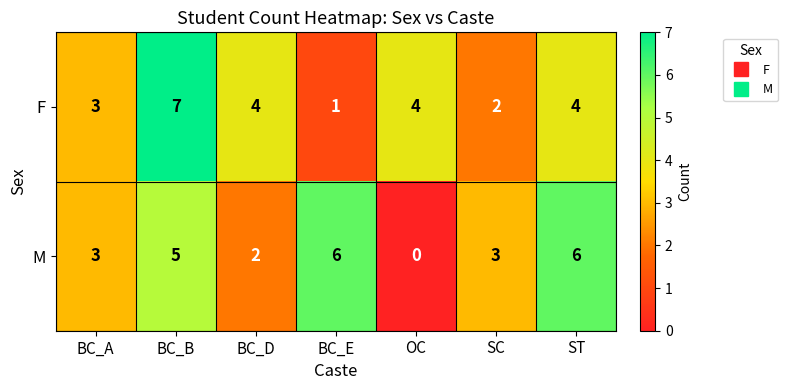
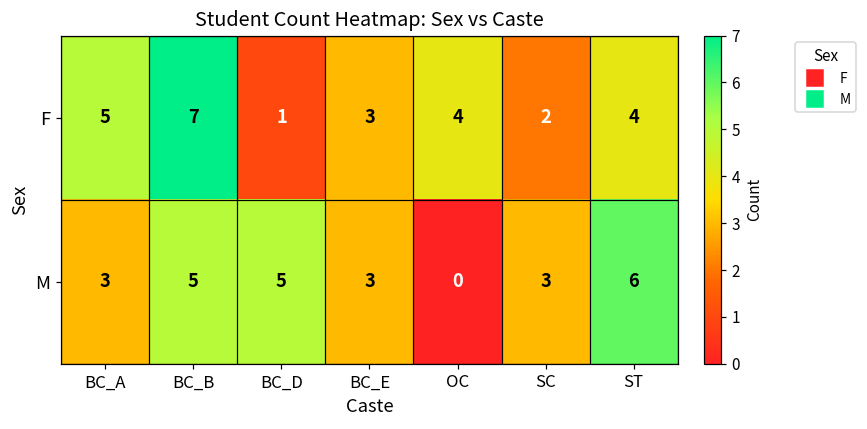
  {
    "F": {
-     "BC_A": 3,
+     "BC_A": 5,
      "BC_B": 7,
-     "BC_D": 4,
-     "BC_E": 1,
+     "BC_D": 1,
+     "BC_E": 3,
      "OC": 4,
      "SC": 2,
      "ST": 4
    },
    "M": {
      "BC_A": 3,
      "BC_B": 5,
-     "BC_D": 2,
-     "BC_E": 6,
+     "BC_D": 5,
+     "BC_E": 3,
      "OC": 0,
      "SC": 3,
      "ST": 6
    }
  }
